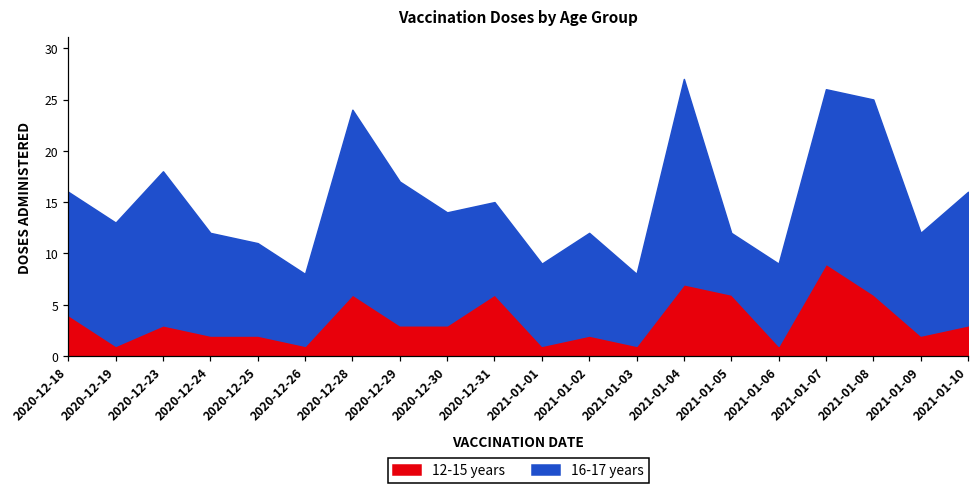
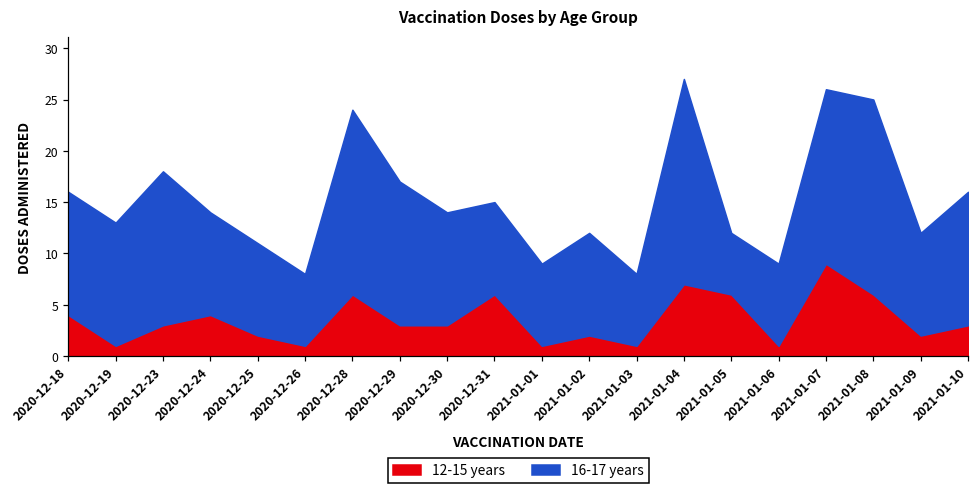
  {
    "12-15 years": {
      "2020-12-18": 4,
      "2020-12-19": 1,
      "2020-12-23": 3,
-     "2020-12-24": 2,
+     "2020-12-24": 4,
      "2020-12-25": 2,
      "2020-12-26": 1,
      "2020-12-28": 6,
      "2020-12-29": 3,
      "2020-12-30": 3,
      "2020-12-31": 6,
      "2021-01-01": 1,
      "2021-01-02": 2,
      "2021-01-03": 1,
      "2021-01-04": 7,
      "2021-01-05": 6,
      "2021-01-06": 1,
      "2021-01-07": 9,
      "2021-01-08": 6,
      "2021-01-09": 2,
      "2021-01-10": 3
    },
    "16-17 years": {
      "2020-12-18": 12,
      "2020-12-19": 12,
      "2020-12-23": 15,
      "2020-12-24": 10,
      "2020-12-25": 9,
      "2020-12-26": 7,
      "2020-12-28": 18,
      "2020-12-29": 14,
      "2020-12-30": 11,
      "2020-12-31": 9,
      "2021-01-01": 8,
      "2021-01-02": 10,
      "2021-01-03": 7,
      "2021-01-04": 20,
      "2021-01-05": 6,
      "2021-01-06": 8,
      "2021-01-07": 17,
      "2021-01-08": 19,
      "2021-01-09": 10,
      "2021-01-10": 13
    }
  }
